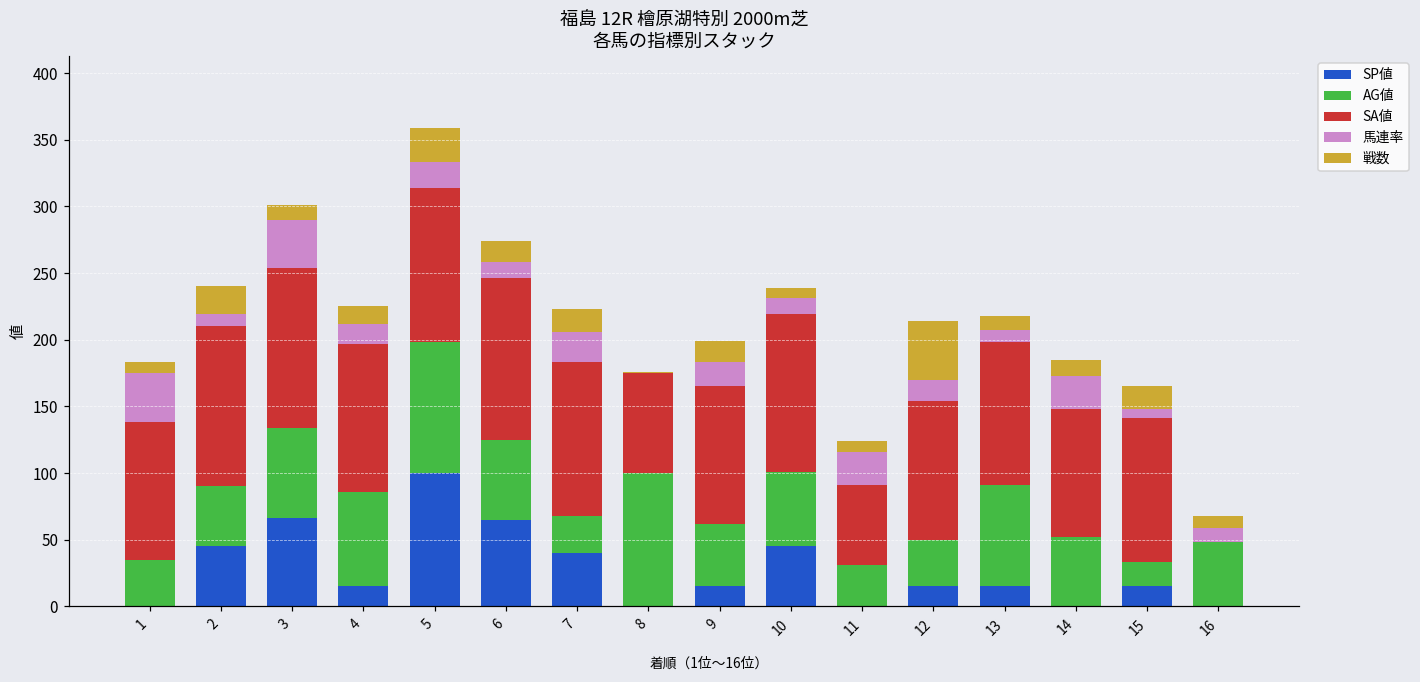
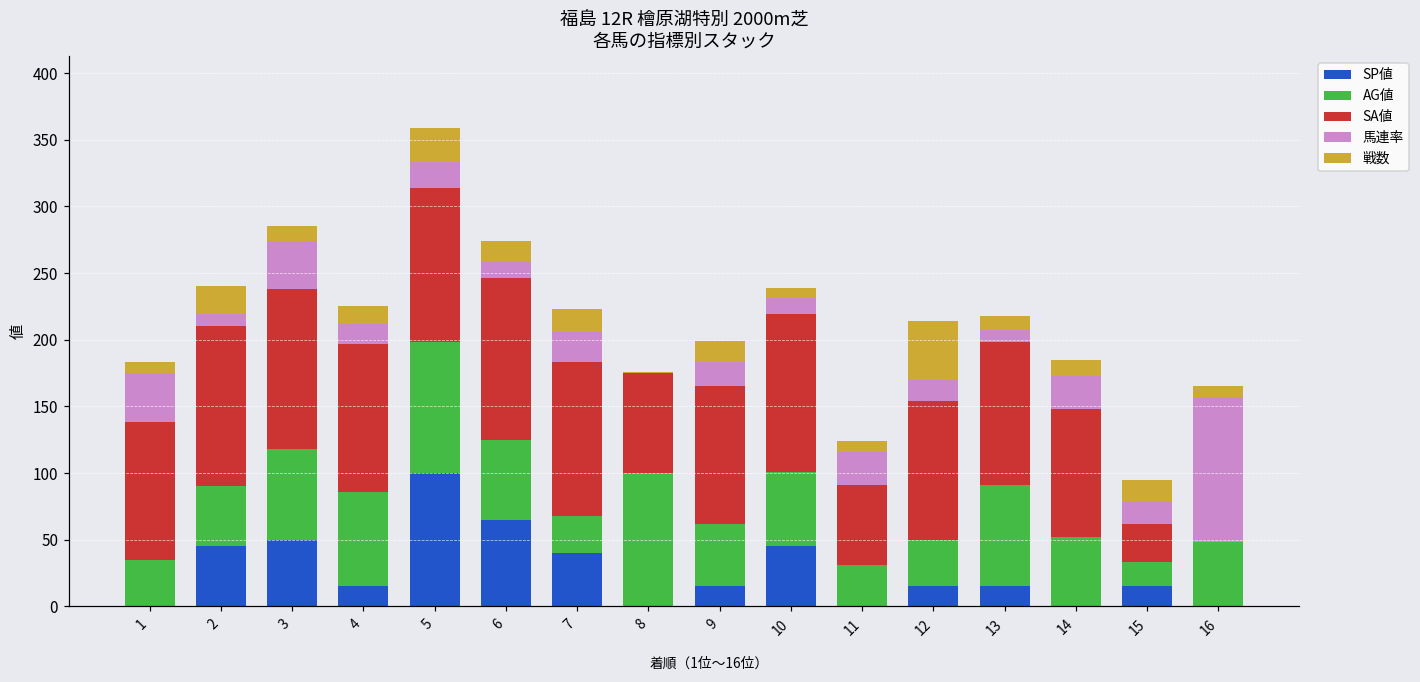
  {
    "SP値": {
      "1": 0,
      "2": 45,
-     "3": 66,
+     "3": 50,
      "4": 15,
      "5": 100,
      "6": 65,
      "7": 40,
      "8": 0,
      "9": 15,
      "10": 45,
      "11": 0,
      "12": 15,
      "13": 15,
      "14": 0,
      "15": 15,
      "16": 0
    },
    "AG値": {
      "1": 35,
      "2": 45,
      "3": 68,
      "4": 71,
      "5": 98,
      "6": 60,
      "7": 28,
      "8": 100,
      "9": 47,
      "10": 56,
      "11": 31,
      "12": 35,
      "13": 76,
      "14": 52,
      "15": 18,
      "16": 48
    },
    "SA値": {
      "1": 103,
      "2": 120,
      "3": 120,
      "4": 111,
      "5": 116,
      "6": 121,
      "7": 115,
      "8": 75,
      "9": 103,
      "10": 118,
      "11": 60,
      "12": 104,
      "13": 107,
      "14": 96,
-     "15": 108,
+     "15": 29,
      "16": 0
    },
    "馬連率": {
      "1": 37,
      "2": 9,
      "3": 36,
      "4": 15,
      "5": 19,
      "6": 12,
      "7": 23,
      "8": 0,
      "9": 18,
      "10": 12,
      "11": 25,
      "12": 16,
      "13": 9,
      "14": 25,
-     "15": 7,
-     "16": 11
+     "15": 16,
+     "16": 108
    },
    "戦数": {
      "1": 8,
      "2": 21,
      "3": 11,
      "4": 13,
      "5": 26,
      "6": 16,
      "7": 17,
      "9": 16,
      "10": 8,
      "11": 8,
      "12": 44,
      "13": 11,
      "14": 12,
      "15": 17,
      "16": 9
    }
  }
